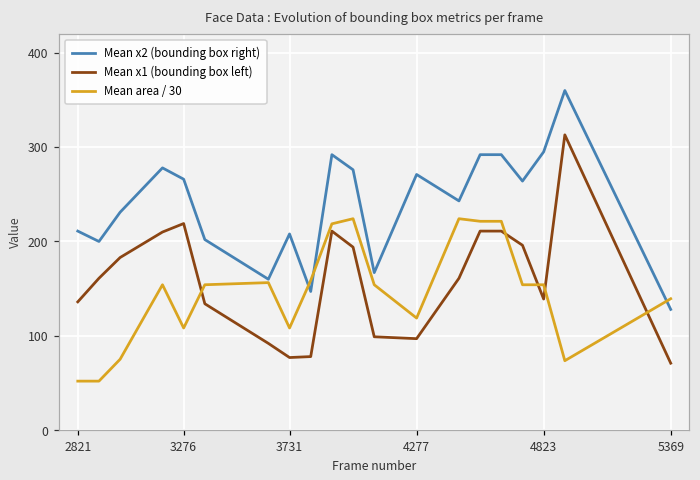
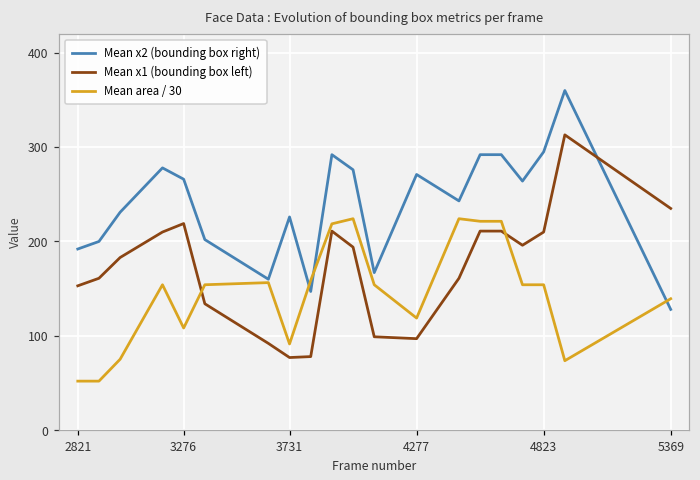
  {
    "Mean x2 (bounding box right)": {
-     "2821": 210,
+     "2821": 190,
      "3276": 270,
-     "3731": 210,
+     "3731": 230,
      "4277": 270,
      "4823": 300,
      "5369": 130
    },
    "Mean x1 (bounding box left)": {
-     "2821": 140,
+     "2821": 150,
      "3276": 220,
      "3731": 80,
      "4277": 100,
-     "4823": 140,
-     "5369": 70
+     "4823": 210,
+     "5369": 240
    },
    "Mean area / 30": {
      "2821": 50,
      "3276": 110,
-     "3731": 110,
+     "3731": 90,
      "4277": 120,
      "4823": 150,
      "5369": 140
    }
  }
